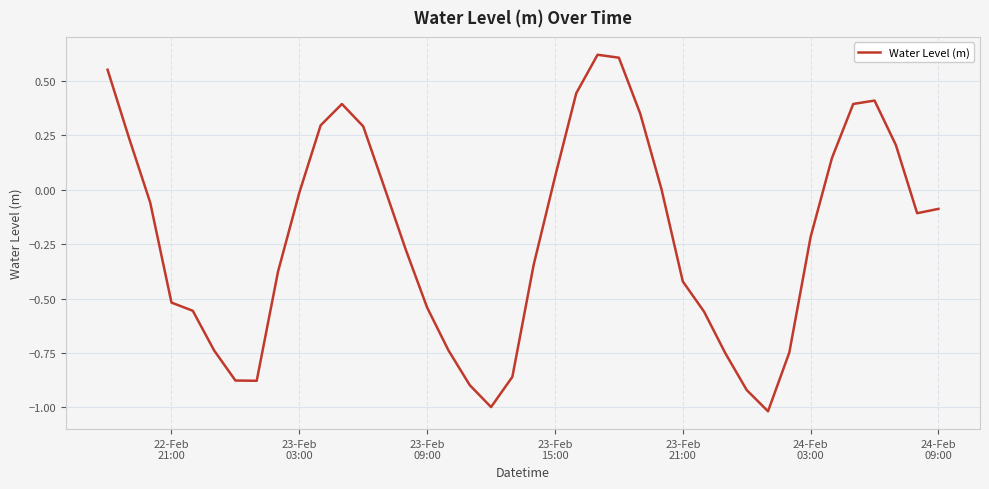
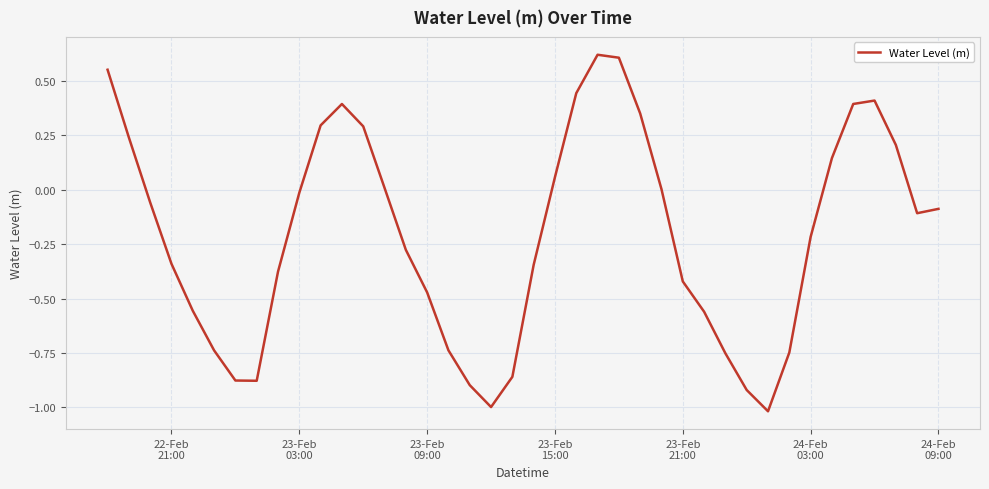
  {
-   "22-Feb 21:00": -0.52,
+   "22-Feb 21:00": -0.34,
    "23-Feb 03:00": -0.01,
-   "23-Feb 09:00": -0.54,
+   "23-Feb 09:00": -0.47,
    "23-Feb 15:00": 0.06,
    "23-Feb 21:00": -0.42,
    "24-Feb 03:00": -0.22,
    "24-Feb 09:00": -0.09
  }
